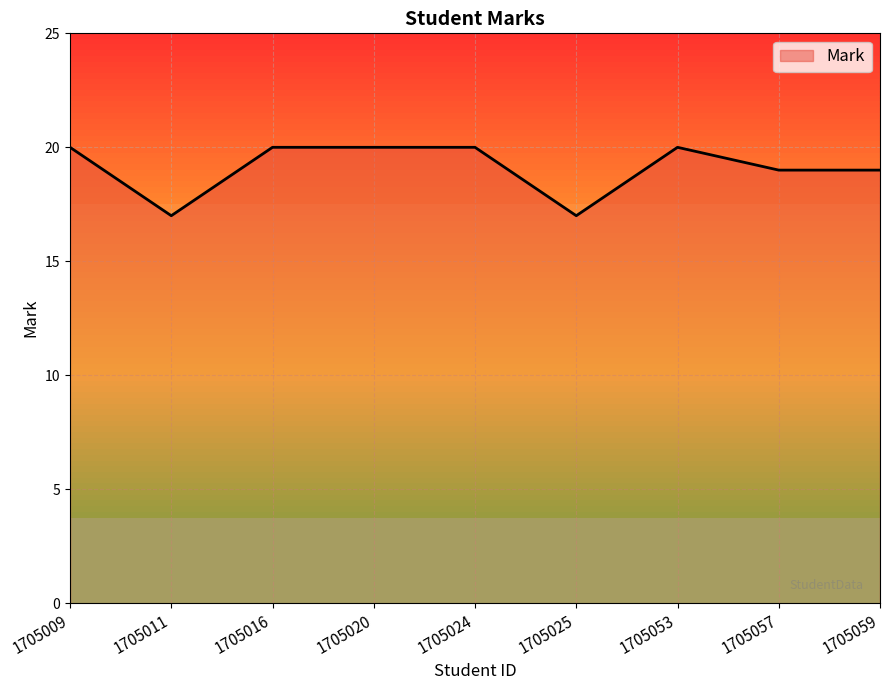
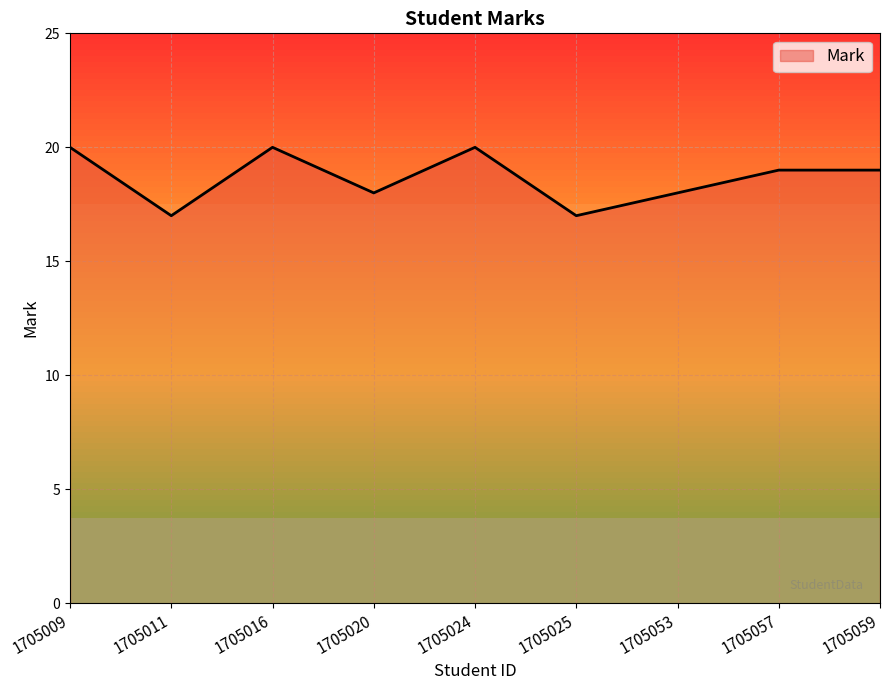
  {
    "1705009": 20,
    "1705011": 17,
    "1705016": 20,
-   "1705020": 20,
+   "1705020": 18,
    "1705024": 20,
    "1705025": 17,
-   "1705053": 20,
+   "1705053": 18,
    "1705057": 19,
    "1705059": 19
  }
